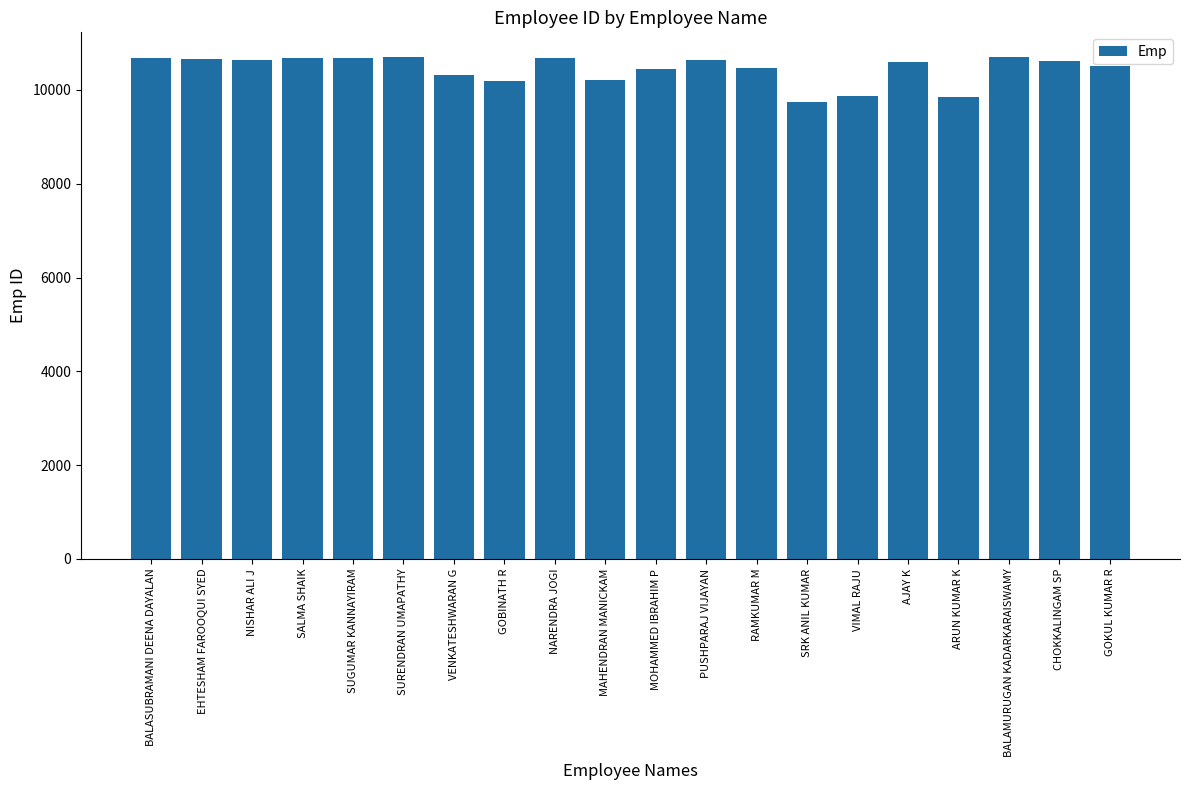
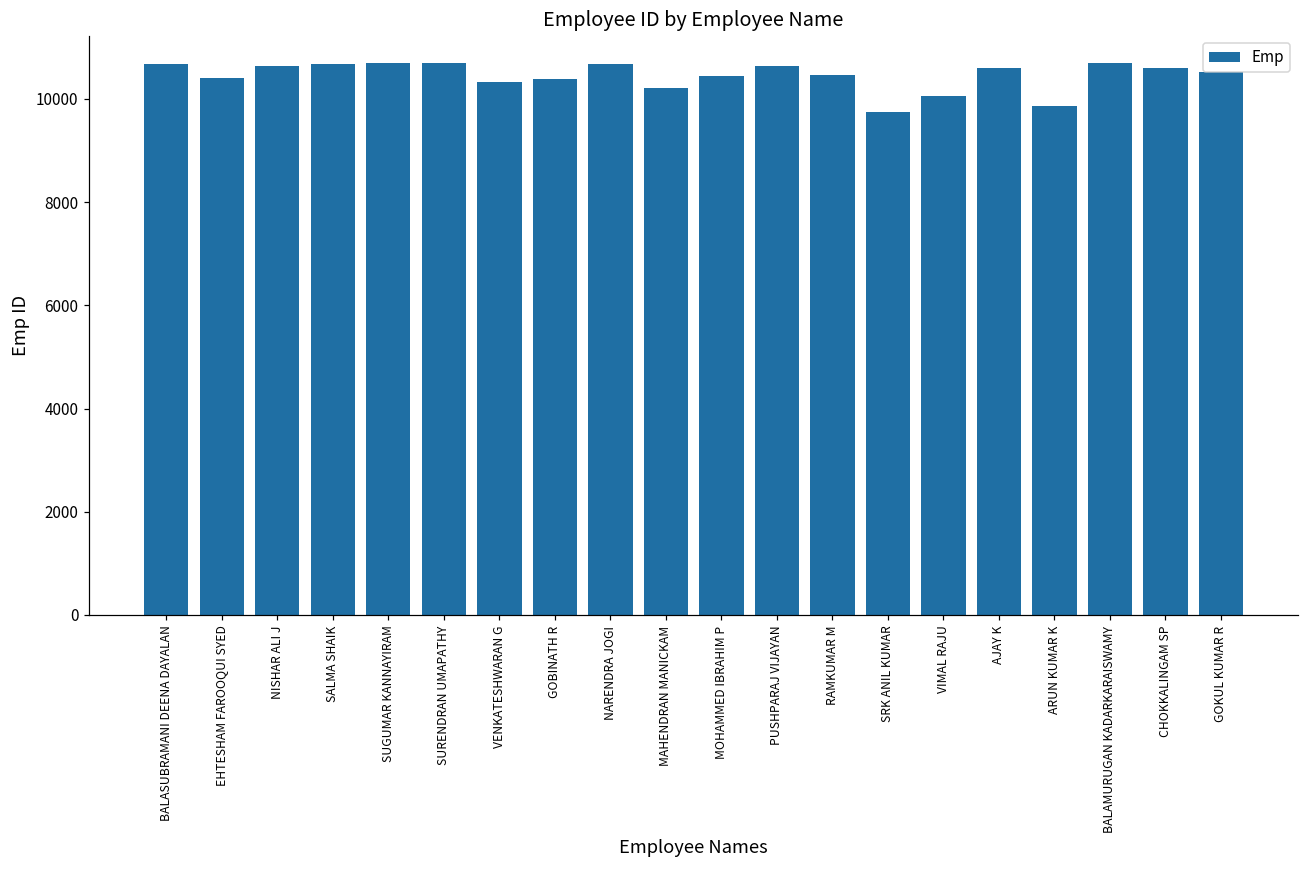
  {
    "BALASUBRAMANI DEENA DAYALAN": 10700,
-   "EHTESHAM FAROOQUI SYED": 10700,
+   "EHTESHAM FAROOQUI SYED": 10400,
    "NISHAR ALI J": 10600,
    "SALMA SHAIK": 10700,
    "SUGUMAR KANNAYIRAM": 10700,
    "SURENDRAN UMAPATHY": 10700,
    "VENKATESHWARAN G": 10300,
-   "GOBINATH R": 10200,
+   "GOBINATH R": 10400,
    "NARENDRA JOGI": 10700,
    "MAHENDRAN MANICKAM": 10200,
    "MOHAMMED IBRAHIM P": 10400,
    "PUSHPARAJ VIJAYAN": 10600,
    "RAMKUMAR M": 10500,
    "SRK ANIL KUMAR": 9700,
-   "VIMAL RAJU": 9900,
+   "VIMAL RAJU": 10100,
    "AJAY K": 10600,
    "ARUN KUMAR K": 9900,
    "BALAMURUGAN KADARKARAISWAMY": 10700,
    "CHOKKALINGAM SP": 10600,
    "GOKUL KUMAR R": 10500
  }
